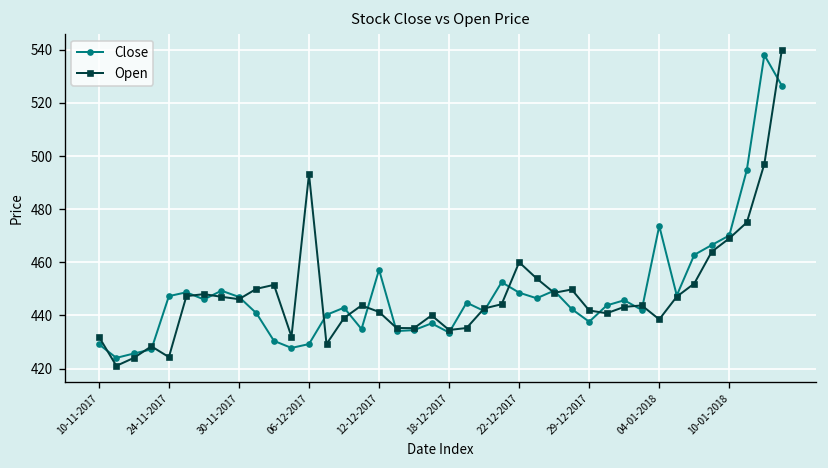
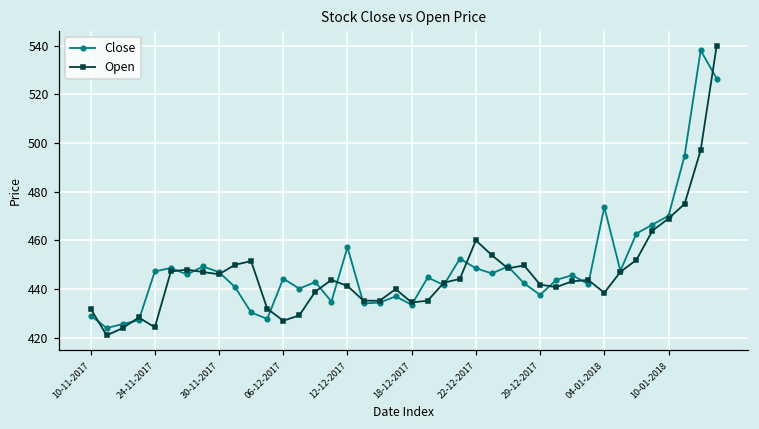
  {
    "Close": {
      "10-11-2017": 429,
      "24-11-2017": 447,
-     "06-12-2017": 429,
+     "06-12-2017": 444,
      "12-12-2017": 457,
      "22-12-2017": 449,
      "29-12-2017": 438,
      "04-01-2018": 474
    },
    "Open": {
      "10-11-2017": 432,
      "24-11-2017": 424,
-     "06-12-2017": 493,
+     "06-12-2017": 427,
      "12-12-2017": 441,
      "22-12-2017": 460,
      "29-12-2017": 442,
      "04-01-2018": 439
    }
  }
